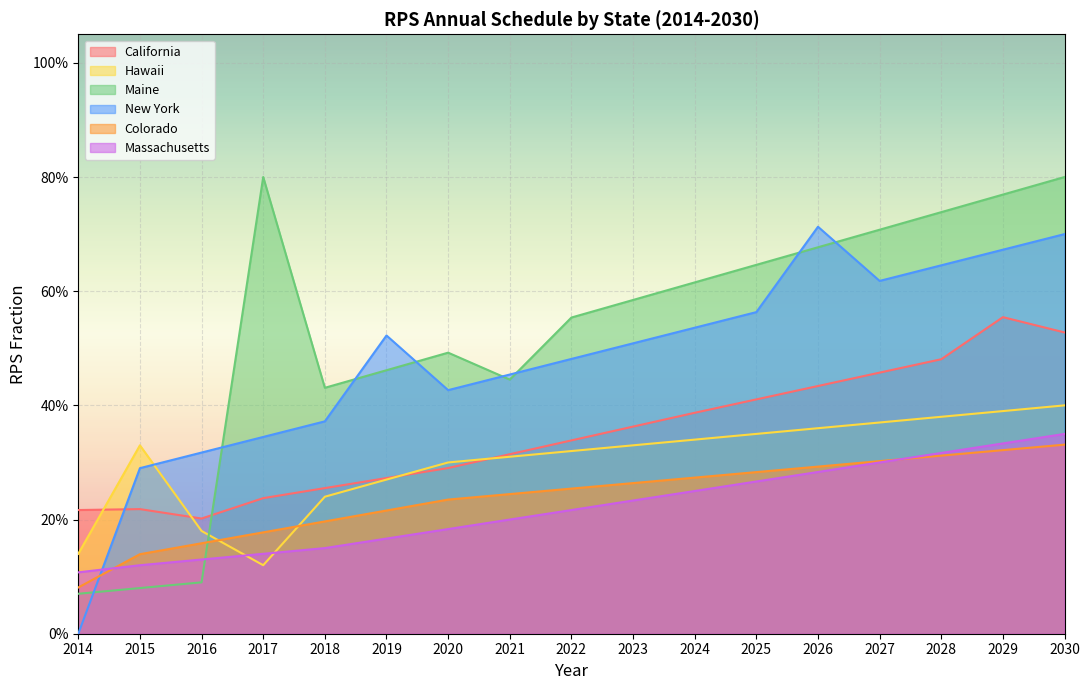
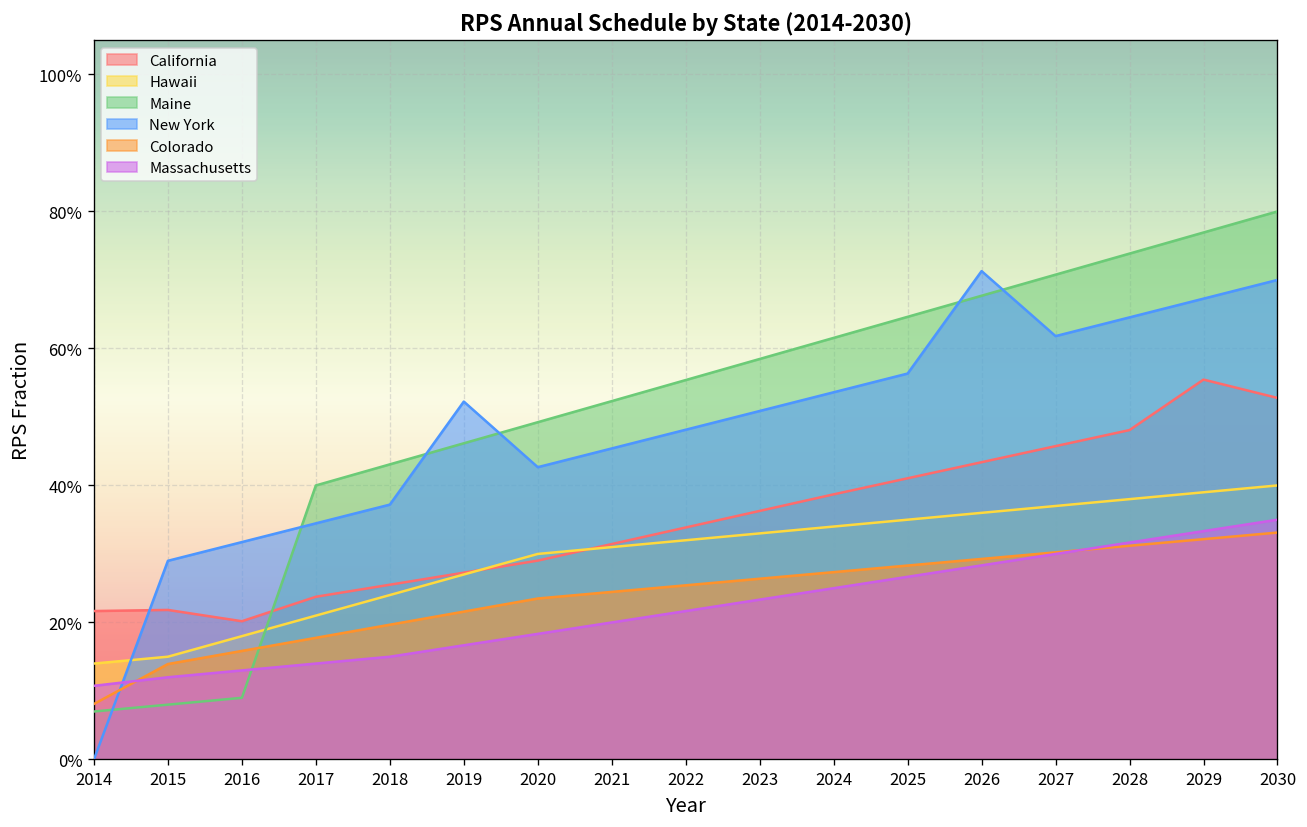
  {
    "California": {
      "2014": "22%",
      "2015": "22%",
      "2016": "20%",
      "2017": "24%",
      "2018": "26%",
      "2020": "29%",
      "2022": "34%",
      "2023": "36%",
      "2024": "39%",
      "2025": "41%",
      "2026": "43%",
      "2027": "46%",
      "2028": "48%",
      "2029": "55%",
      "2030": "53%"
    },
    "Hawaii": {
      "2014": "14%",
-     "2015": "33%",
+     "2015": "15%",
      "2016": "18%",
-     "2017": "12%",
+     "2017": "21%",
      "2018": "24%",
      "2020": "30%",
      "2022": "32%",
      "2023": "33%",
      "2024": "34%",
      "2025": "35%",
      "2026": "36%",
      "2027": "37%",
      "2028": "38%",
      "2029": "39%",
      "2030": "40%"
    },
    "Maine": {
      "2014": "7%",
      "2015": "8%",
      "2016": "9%",
-     "2017": "80%",
+     "2017": "40%",
      "2018": "43%",
      "2019": "46%",
      "2020": "49%",
-     "2021": "45%",
+     "2021": "52%",
      "2022": "55%",
      "2023": "58%",
      "2024": "62%",
      "2025": "65%",
      "2026": "68%",
      "2027": "71%",
      "2028": "74%",
      "2029": "77%",
      "2030": "80%"
    },
    "New York": {
      "2014": "0%",
      "2015": "29%",
      "2016": "32%",
      "2017": "34%",
      "2018": "37%",
      "2019": "52%",
      "2020": "43%",
      "2021": "45%",
      "2022": "48%",
      "2023": "51%",
      "2024": "54%",
      "2025": "56%",
      "2026": "71%",
      "2027": "62%",
      "2028": "65%",
      "2029": "67%",
      "2030": "70%"
    },
    "Colorado": {
      "2014": "8%",
      "2015": "14%",
      "2016": "16%",
      "2017": "18%",
      "2018": "20%",
      "2019": "22%",
      "2020": "23%",
      "2021": "24%",
      "2022": "25%",
      "2023": "26%",
      "2024": "27%",
      "2025": "28%",
      "2026": "29%",
      "2028": "31%",
      "2029": "32%",
      "2030": "33%"
    },
    "Massachusetts": {
      "2014": "11%",
      "2015": "12%",
      "2016": "13%",
      "2017": "14%",
      "2018": "15%",
      "2019": "17%",
      "2020": "18%",
      "2021": "20%",
      "2022": "22%",
      "2023": "23%",
      "2024": "25%",
      "2025": "27%",
      "2026": "28%",
      "2028": "32%",
      "2029": "33%",
      "2030": "35%"
    }
  }
